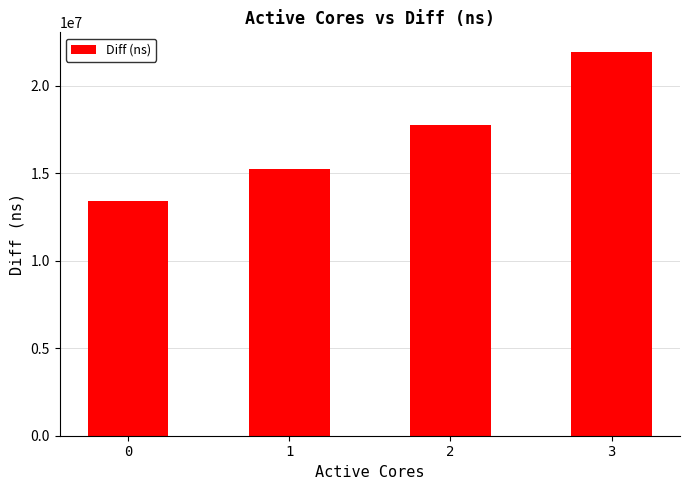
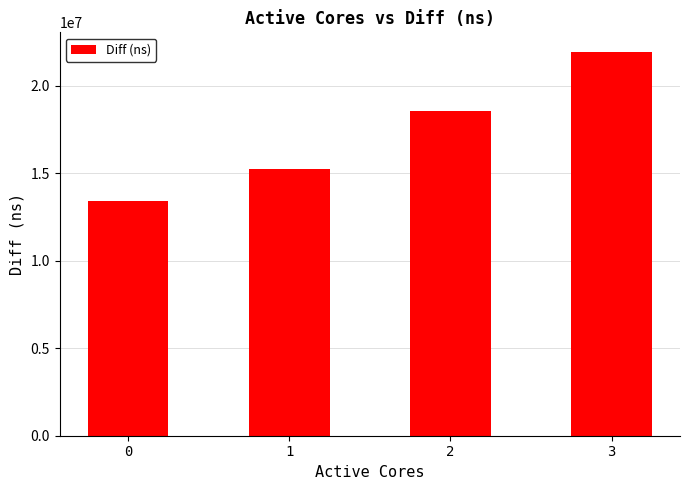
  {
    "0": 13400000,
    "1": 15200000,
-   "2": 17800000,
+   "2": 18600000,
    "3": 22000000
  }
